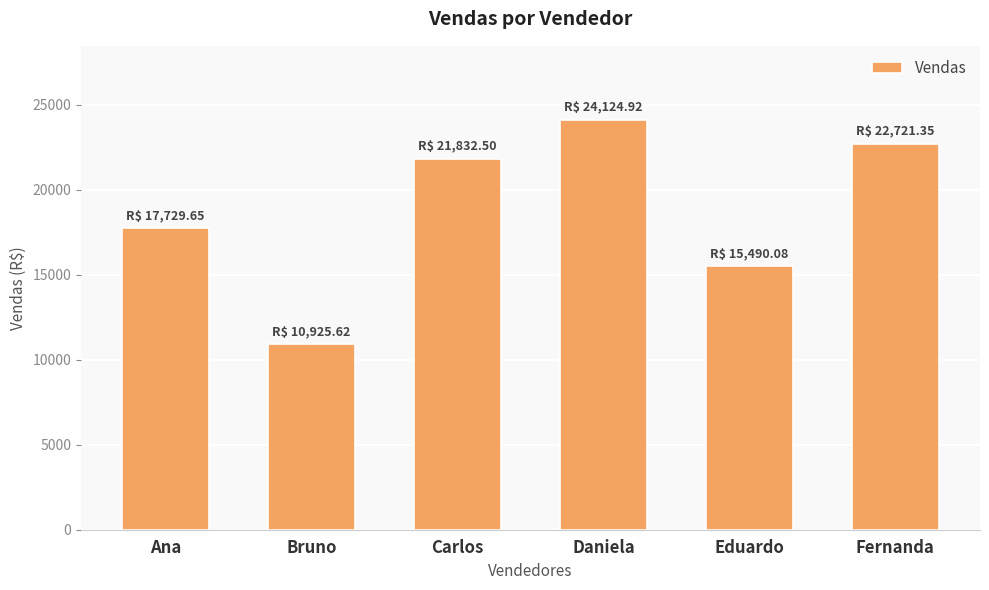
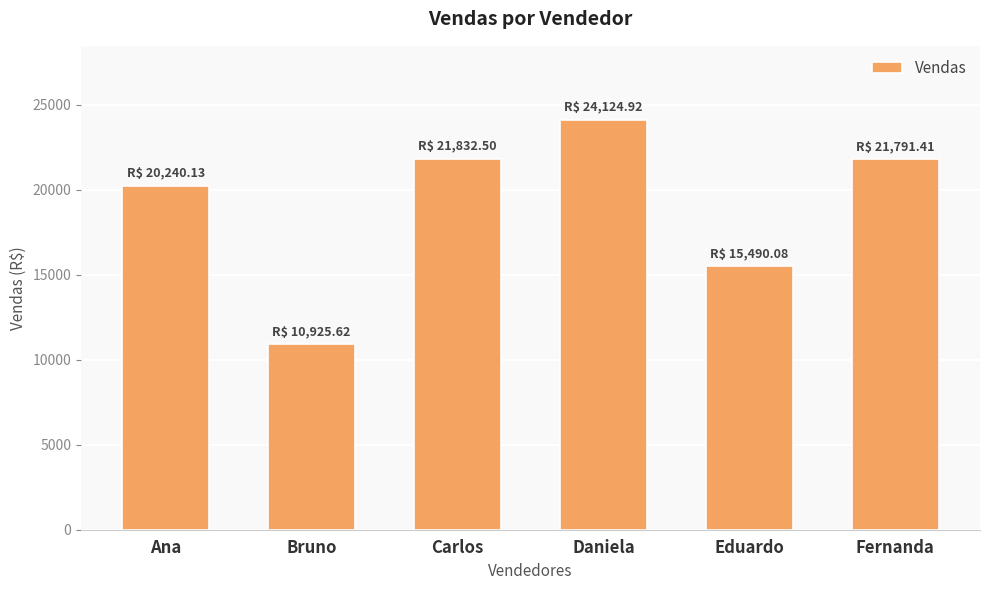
  {
-   "Ana": "17,729.65",
+   "Ana": "20,240.13",
    "Bruno": "10,925.62",
    "Carlos": "21,832.50",
    "Daniela": "24,124.92",
    "Eduardo": "15,490.08",
-   "Fernanda": "22,721.35"
+   "Fernanda": "21,791.41"
  }
